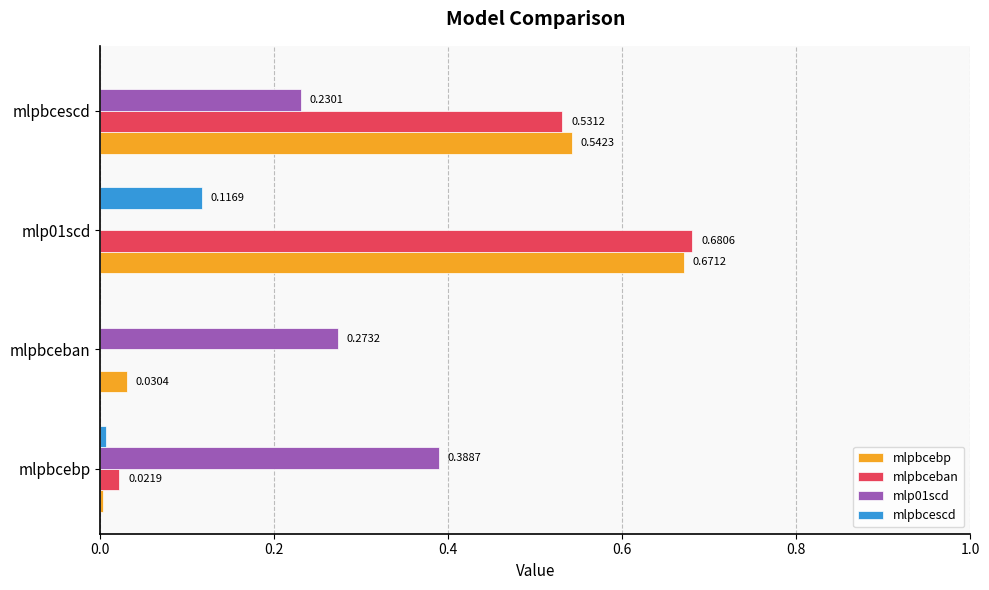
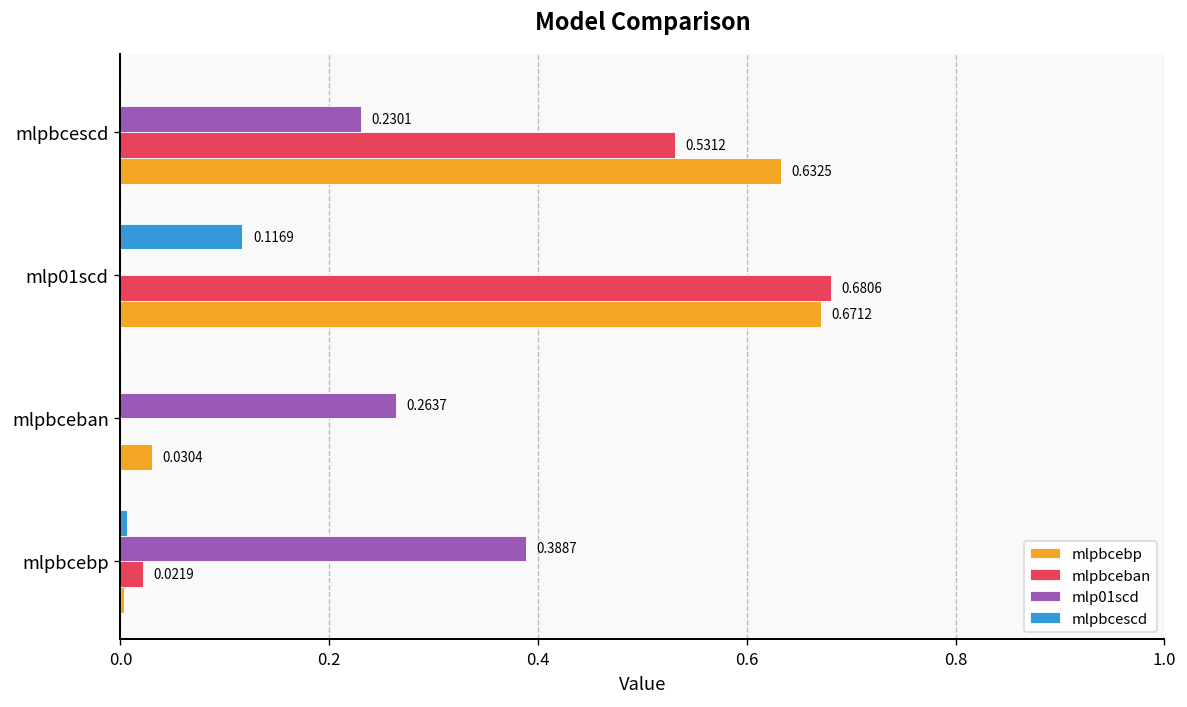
  {
    "mlpbcebp": {
-     "mlpbcescd": 0.5423,
+     "mlpbcescd": 0.6325,
      "mlp01scd": 0.6712,
      "mlpbceban": 0.0304
    },
    "mlpbceban": {
      "mlpbcescd": 0.5312,
      "mlp01scd": 0.6806,
      "mlpbcebp": 0.0219
    },
    "mlp01scd": {
      "mlpbcescd": 0.2301,
-     "mlpbceban": 0.2732,
+     "mlpbceban": 0.2637,
      "mlpbcebp": 0.3887
    },
    "mlpbcescd": {
      "mlp01scd": 0.1169
    }
  }
